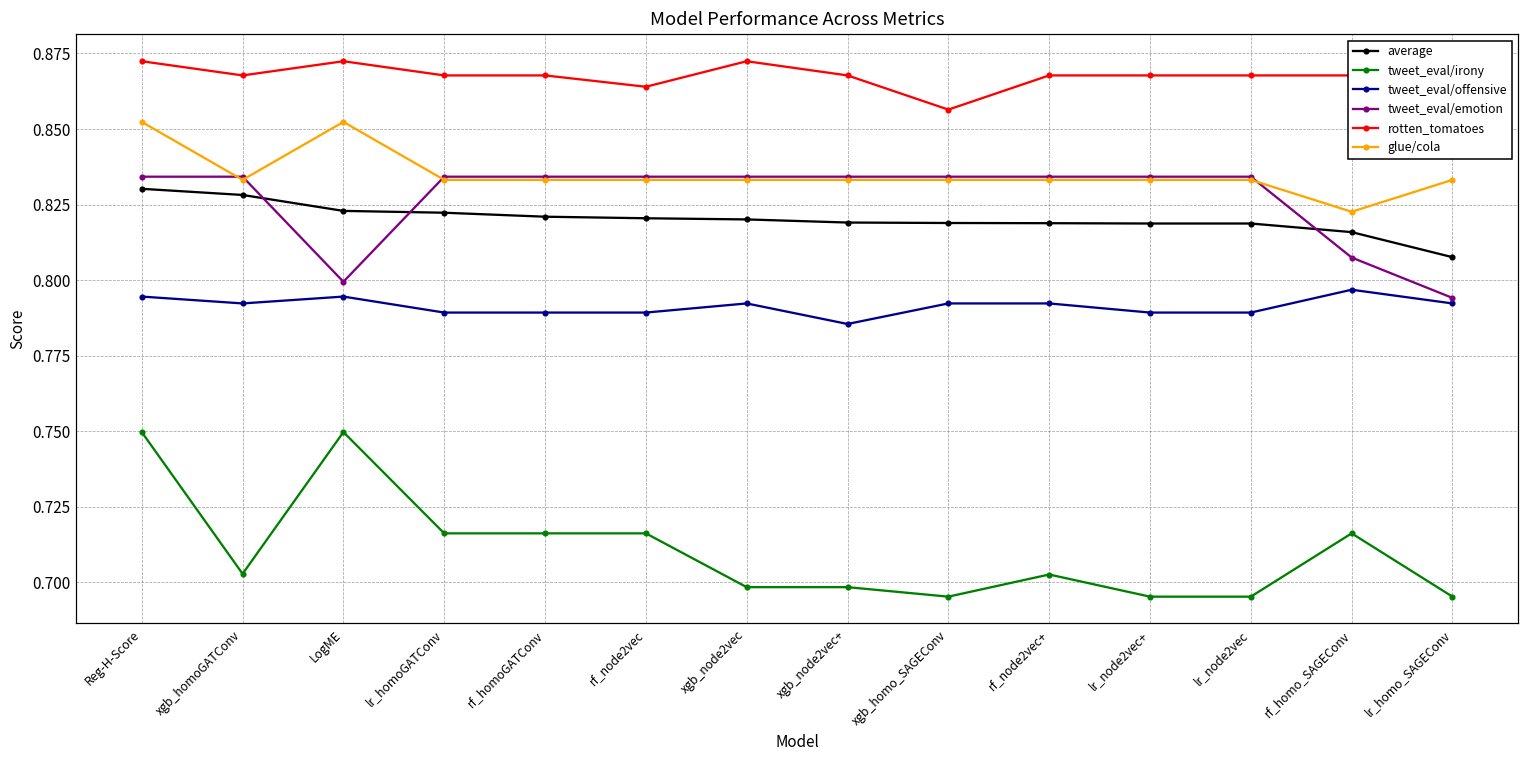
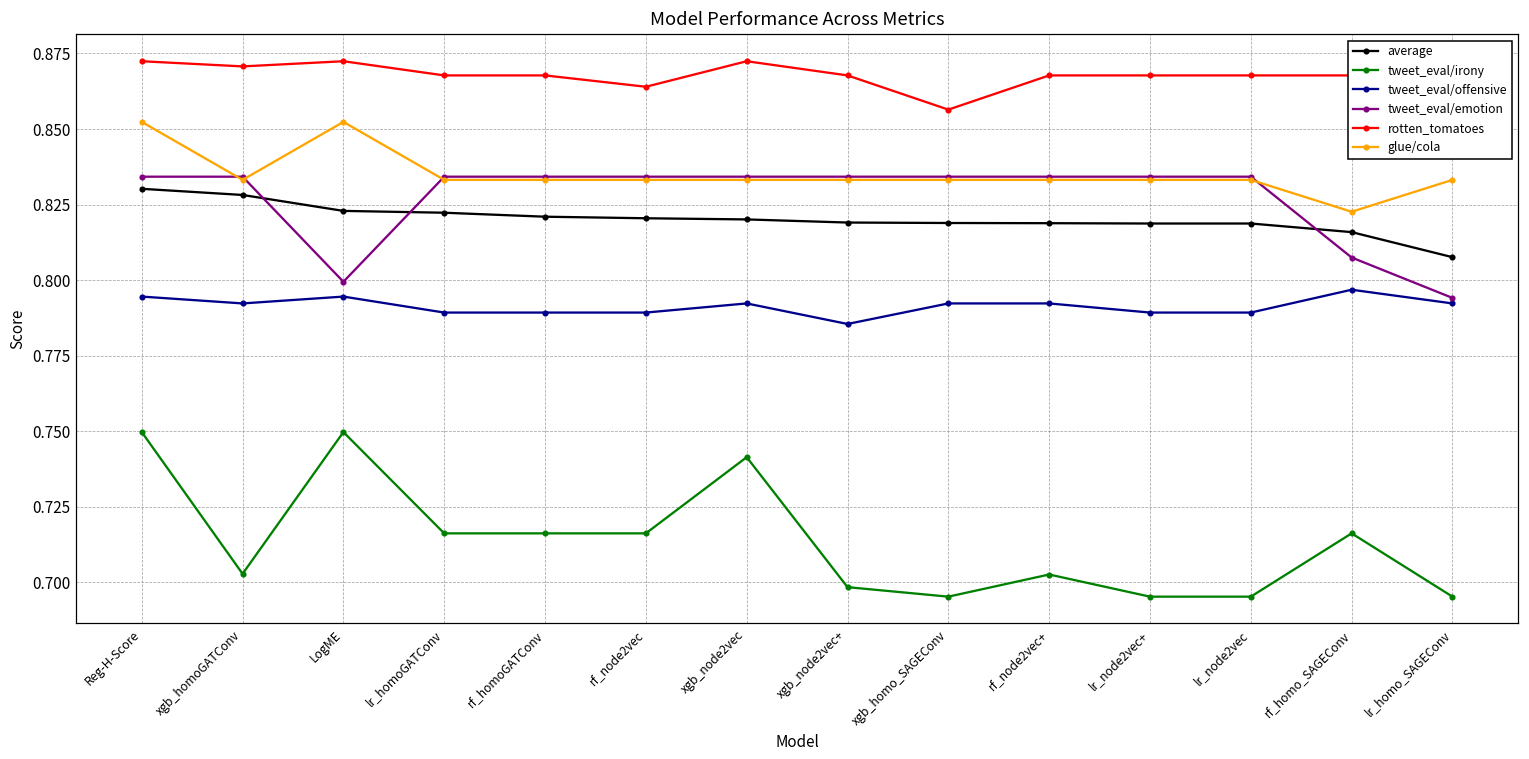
  {
    "average": {
      "Reg-H-Score": 0.830,
      "xgb_homoGATConv": 0.828,
      "LogME": 0.823,
      "lr_homoGATConv": 0.822,
      "rf_homoGATConv": 0.821,
      "rf_node2vec": 0.820,
      "xgb_node2vec": 0.820,
      "xgb_node2vec+": 0.819,
      "xgb_homo_SAGEConv": 0.819,
      "rf_node2vec+": 0.819,
      "lr_node2vec+": 0.819,
      "lr_node2vec": 0.819,
      "rf_homo_SAGEConv": 0.816,
      "lr_homo_SAGEConv": 0.808
    },
    "tweet_eval/irony": {
      "Reg-H-Score": 0.750,
      "xgb_homoGATConv": 0.703,
      "LogME": 0.750,
      "lr_homoGATConv": 0.716,
      "rf_homoGATConv": 0.716,
      "rf_node2vec": 0.716,
-     "xgb_node2vec": 0.698,
+     "xgb_node2vec": 0.741,
      "xgb_node2vec+": 0.698,
      "xgb_homo_SAGEConv": 0.695,
      "rf_node2vec+": 0.703,
      "lr_node2vec+": 0.695,
      "lr_node2vec": 0.695,
      "rf_homo_SAGEConv": 0.716,
      "lr_homo_SAGEConv": 0.695
    },
    "tweet_eval/offensive": {
      "Reg-H-Score": 0.795,
      "xgb_homoGATConv": 0.792,
      "LogME": 0.795,
      "lr_homoGATConv": 0.789,
      "rf_homoGATConv": 0.789,
      "rf_node2vec": 0.789,
      "xgb_node2vec": 0.792,
      "xgb_node2vec+": 0.785,
      "xgb_homo_SAGEConv": 0.792,
      "rf_node2vec+": 0.792,
      "lr_node2vec+": 0.789,
      "lr_node2vec": 0.789,
      "rf_homo_SAGEConv": 0.797,
      "lr_homo_SAGEConv": 0.792
    },
    "tweet_eval/emotion": {
      "Reg-H-Score": 0.834,
      "xgb_homoGATConv": 0.834,
      "LogME": 0.799,
      "lr_homoGATConv": 0.834,
      "rf_homoGATConv": 0.834,
      "rf_node2vec": 0.834,
      "xgb_node2vec": 0.834,
      "xgb_node2vec+": 0.834,
      "xgb_homo_SAGEConv": 0.834,
      "rf_node2vec+": 0.834,
      "lr_node2vec+": 0.834,
      "lr_node2vec": 0.834,
      "rf_homo_SAGEConv": 0.807,
      "lr_homo_SAGEConv": 0.794
    },
    "rotten_tomatoes": {
      "Reg-H-Score": 0.872,
-     "xgb_homoGATConv": 0.868,
+     "xgb_homoGATConv": 0.871,
      "LogME": 0.872,
      "lr_homoGATConv": 0.868,
      "rf_homoGATConv": 0.868,
      "rf_node2vec": 0.864,
      "xgb_node2vec": 0.872,
      "xgb_node2vec+": 0.868,
      "xgb_homo_SAGEConv": 0.856,
      "rf_node2vec+": 0.868,
      "lr_node2vec+": 0.868,
      "lr_node2vec": 0.868
    },
    "glue/cola": {
      "Reg-H-Score": 0.852,
      "xgb_homoGATConv": 0.833,
      "LogME": 0.852,
      "lr_homoGATConv": 0.833,
      "rf_homoGATConv": 0.833,
      "rf_node2vec": 0.833,
      "xgb_node2vec": 0.833,
      "xgb_node2vec+": 0.833,
      "xgb_homo_SAGEConv": 0.833,
      "rf_node2vec+": 0.833,
      "lr_node2vec+": 0.833,
      "lr_node2vec": 0.833,
      "rf_homo_SAGEConv": 0.823,
      "lr_homo_SAGEConv": 0.833
    }
  }
